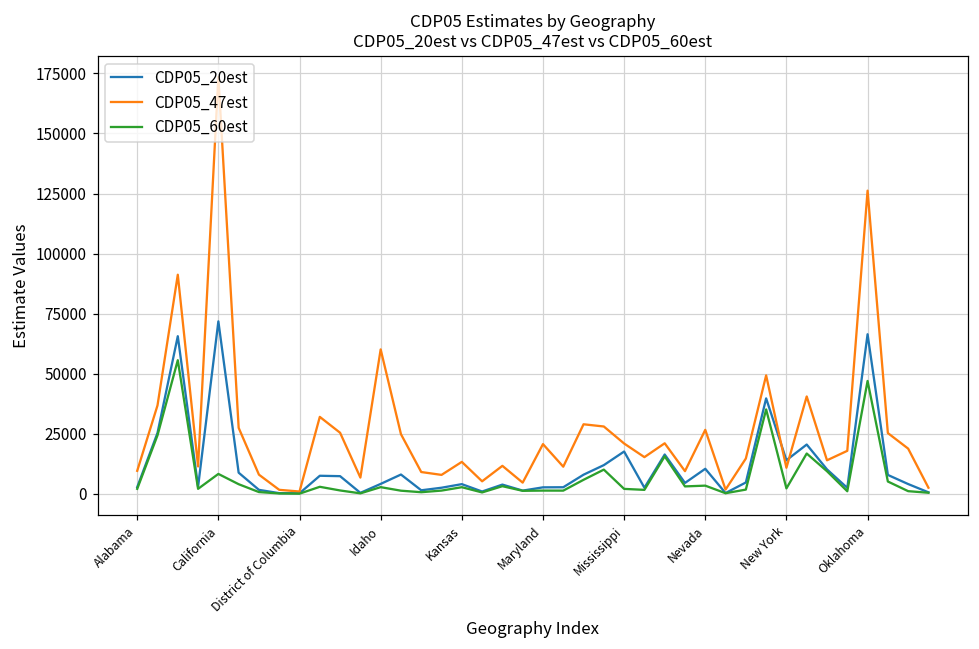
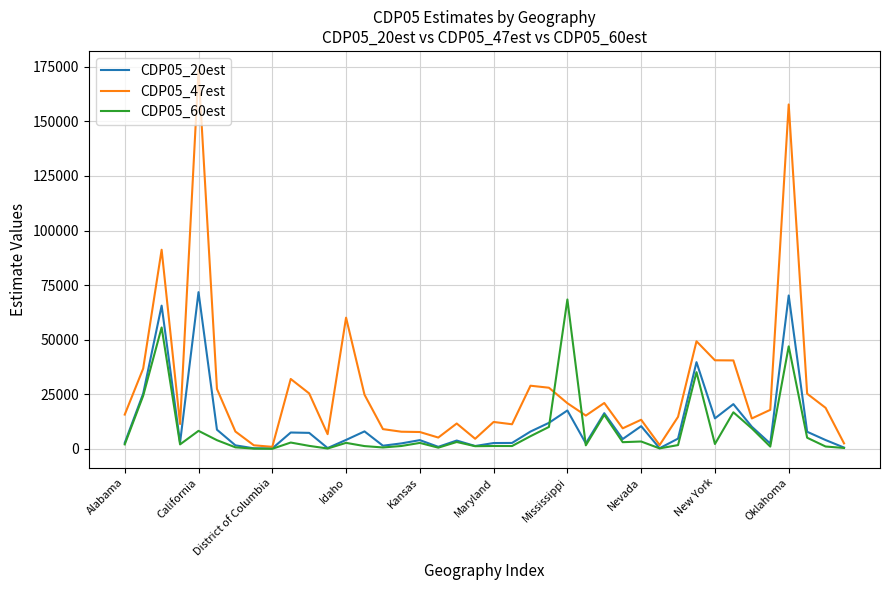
  {
    "CDP05_20est": {
      "California": 72000,
      "Idaho": 4000,
      "Kansas": 4000,
      "Maryland": 3000,
      "Mississippi": 18000,
      "Nevada": 10000,
      "New York": 14000,
-     "Oklahoma": 66000
+     "Oklahoma": 70000
    },
    "CDP05_47est": {
-     "Alabama": 10000,
+     "Alabama": 16000,
      "Idaho": 60000,
-     "Kansas": 13000,
-     "Maryland": 21000,
+     "Kansas": 8000,
+     "Maryland": 12000,
      "Mississippi": 21000,
-     "Nevada": 27000,
-     "New York": 11000,
-     "Oklahoma": 126000
+     "Nevada": 13000,
+     "New York": 41000,
+     "Oklahoma": 158000
    },
    "CDP05_60est": {
      "California": 8000,
      "Idaho": 3000,
      "Kansas": 3000,
      "Maryland": 1000,
-     "Mississippi": 2000,
+     "Mississippi": 68000,
      "Nevada": 3000,
      "New York": 2000,
      "Oklahoma": 47000
    }
  }
